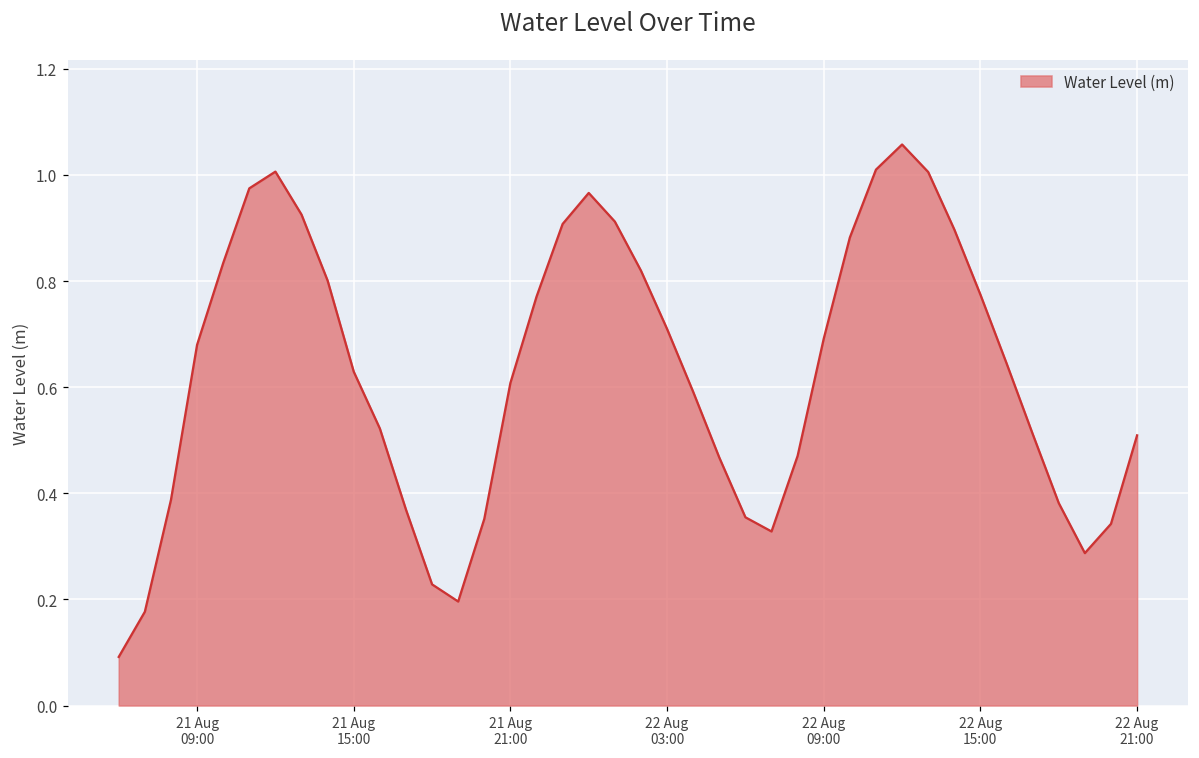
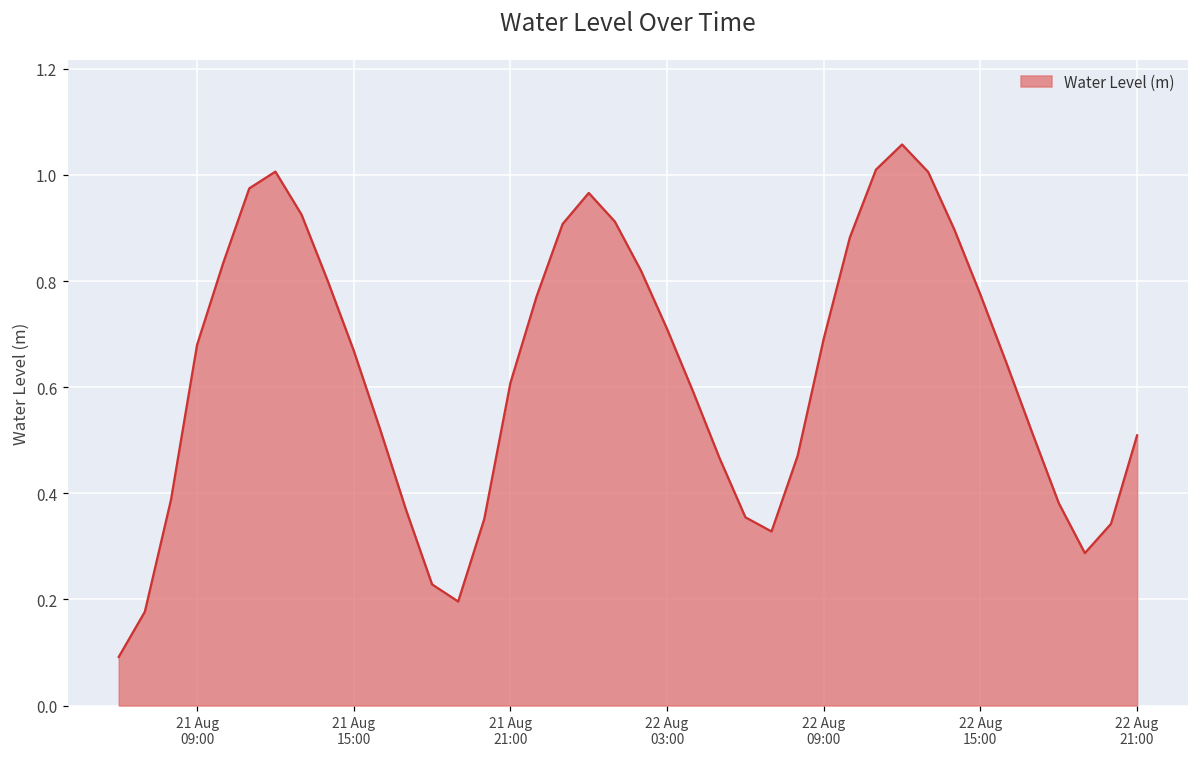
  {
    "21 Aug 09:00": 0.68,
-   "21 Aug 15:00": 0.63,
+   "21 Aug 15:00": 0.67,
    "21 Aug 21:00": 0.61,
    "22 Aug 03:00": 0.71,
    "22 Aug 09:00": 0.69,
    "22 Aug 15:00": 0.77,
    "22 Aug 21:00": 0.51
  }
